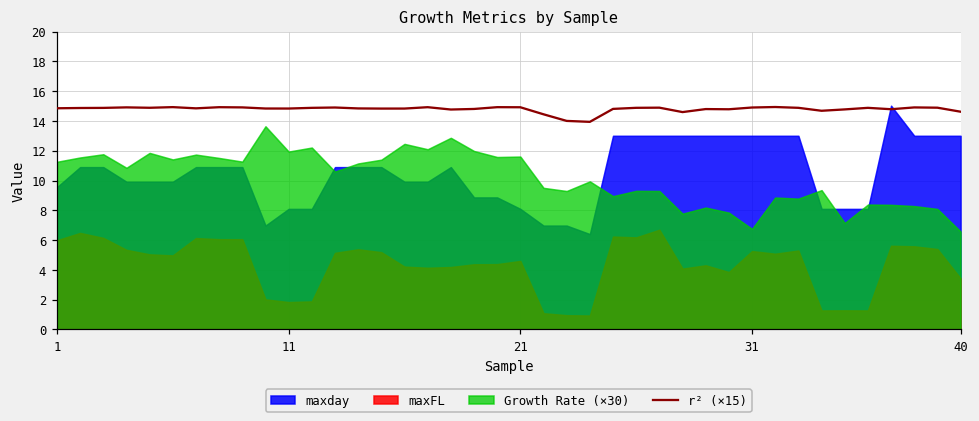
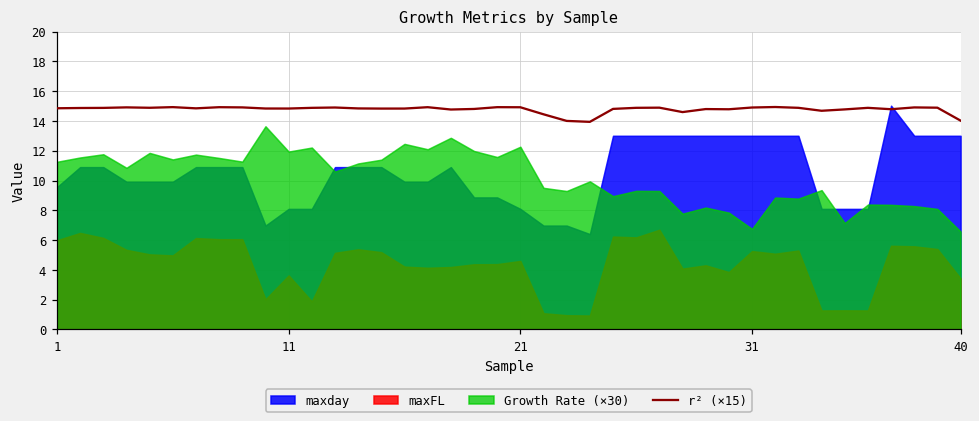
  {
    "r² (×15)": {
      "1": 14.9,
      "11": 14.8,
      "21": 14.9,
      "31": 14.9,
-     "40": 14.6
+     "40": 14.0
    },
    "maxday": {
      "1": 9.6,
      "11": 8.1,
      "21": 8.1,
      "31": 13.0,
      "40": 13.0
    },
    "maxFL": {
      "1": 6.0,
-     "11": 1.8,
+     "11": 3.6,
      "21": 4.6,
      "31": 5.3,
      "40": 3.4
    },
    "Growth Rate (×30)": {
      "1": 11.3,
      "11": 11.9,
-     "21": 11.6,
+     "21": 12.3,
      "31": 6.8,
      "40": 6.6
    }
  }
